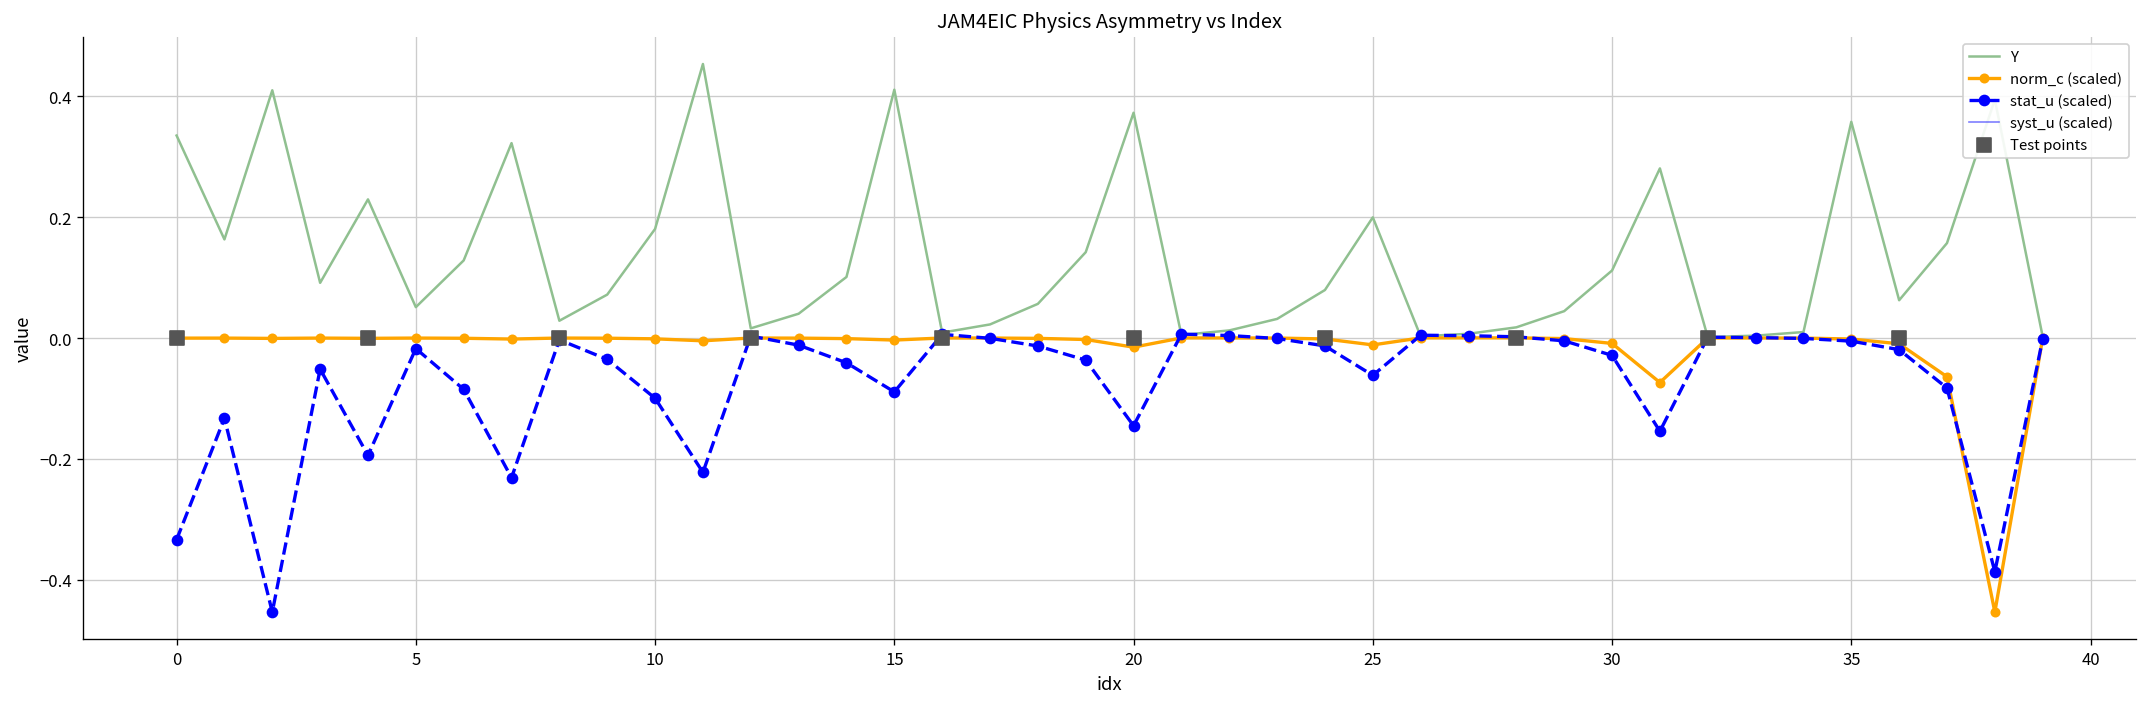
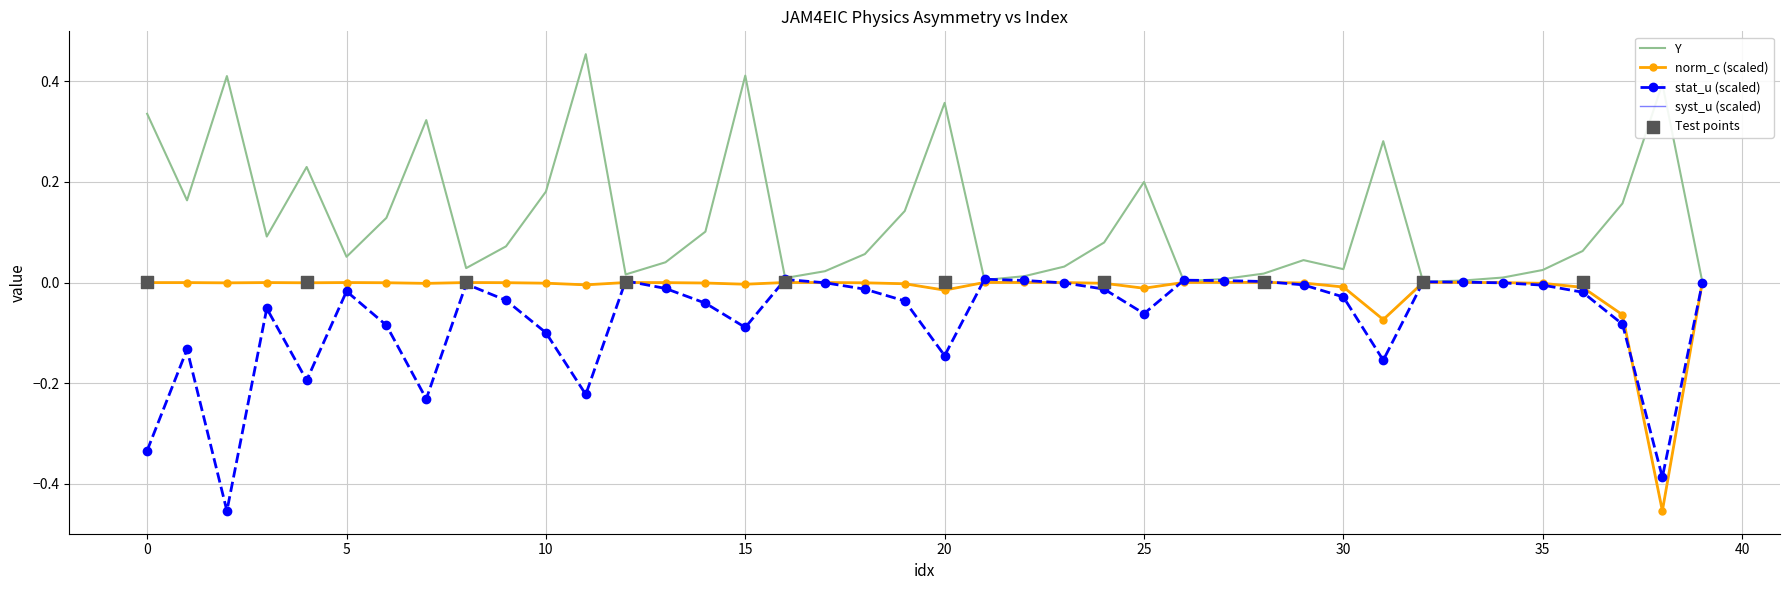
  {
    "Y": {
      "0": 0.34,
      "5": 0.05,
      "10": 0.18,
      "15": 0.41,
-     "20": 0.37,
+     "20": 0.36,
      "25": 0.20,
-     "30": 0.11,
-     "35": 0.36
+     "30": 0.03,
+     "35": 0.02
    }
  }
